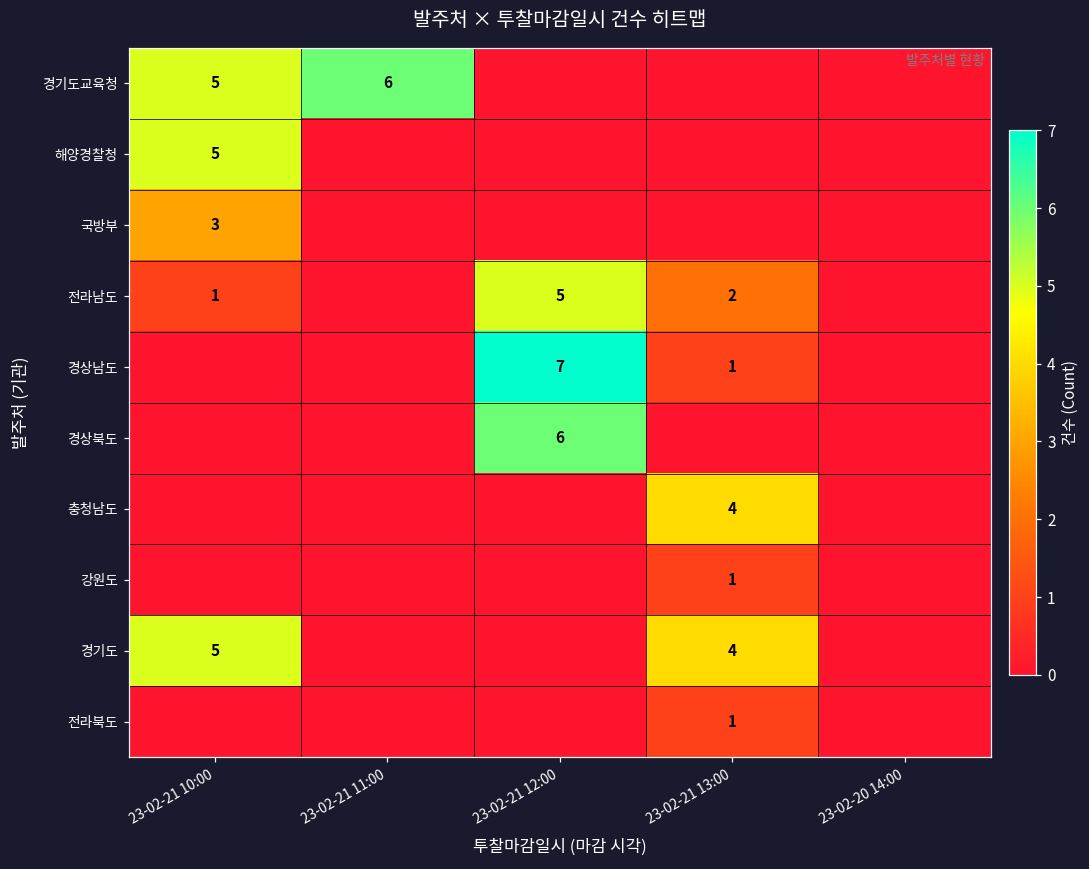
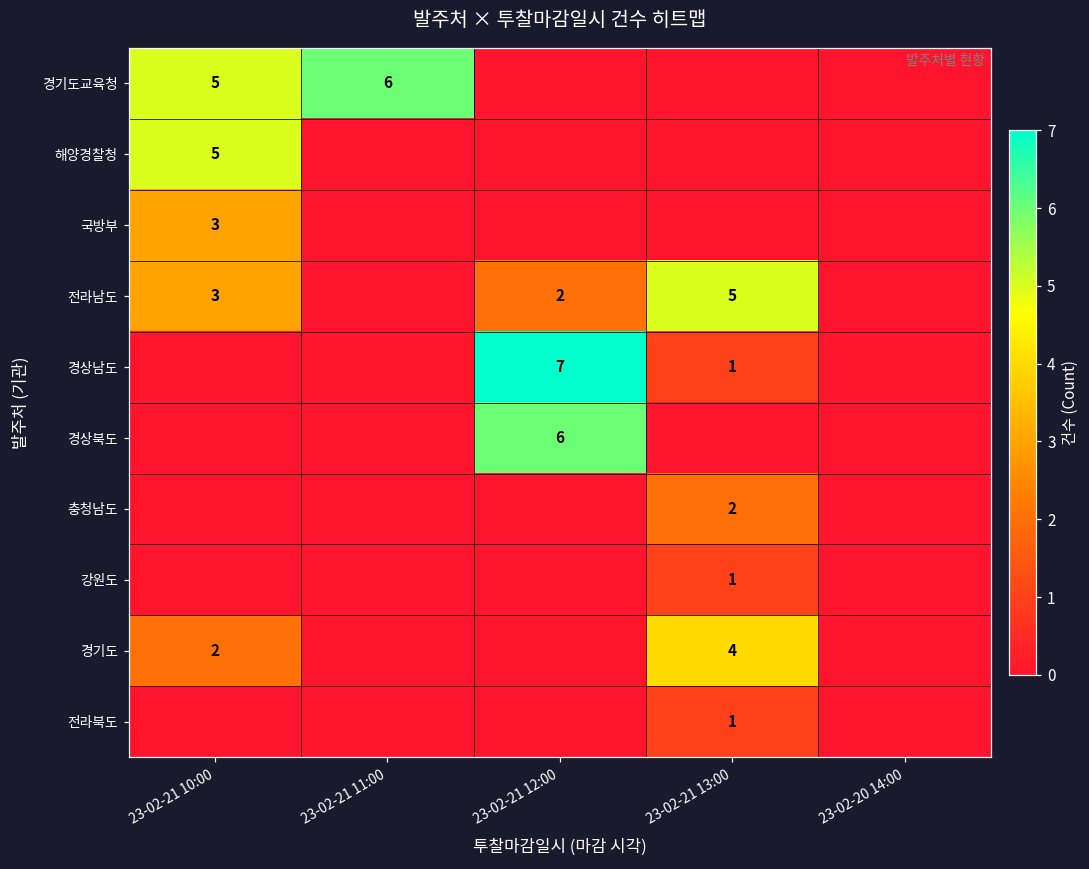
  {
    "경기도교육청": {
      "23-02-21 10:00": 5,
      "23-02-21 11:00": 6
    },
    "해양경찰청": {
      "23-02-21 10:00": 5
    },
    "국방부": {
      "23-02-21 10:00": 3
    },
    "전라남도": {
-     "23-02-21 10:00": 1,
-     "23-02-21 12:00": 5,
-     "23-02-21 13:00": 2
+     "23-02-21 10:00": 3,
+     "23-02-21 12:00": 2,
+     "23-02-21 13:00": 5
    },
    "경상남도": {
      "23-02-21 12:00": 7,
      "23-02-21 13:00": 1
    },
    "경상북도": {
      "23-02-21 12:00": 6
    },
    "충청남도": {
-     "23-02-21 13:00": 4
+     "23-02-21 13:00": 2
    },
    "강원도": {
      "23-02-21 13:00": 1
    },
    "경기도": {
-     "23-02-21 10:00": 5,
+     "23-02-21 10:00": 2,
      "23-02-21 13:00": 4
    },
    "전라북도": {
      "23-02-21 13:00": 1
    }
  }
